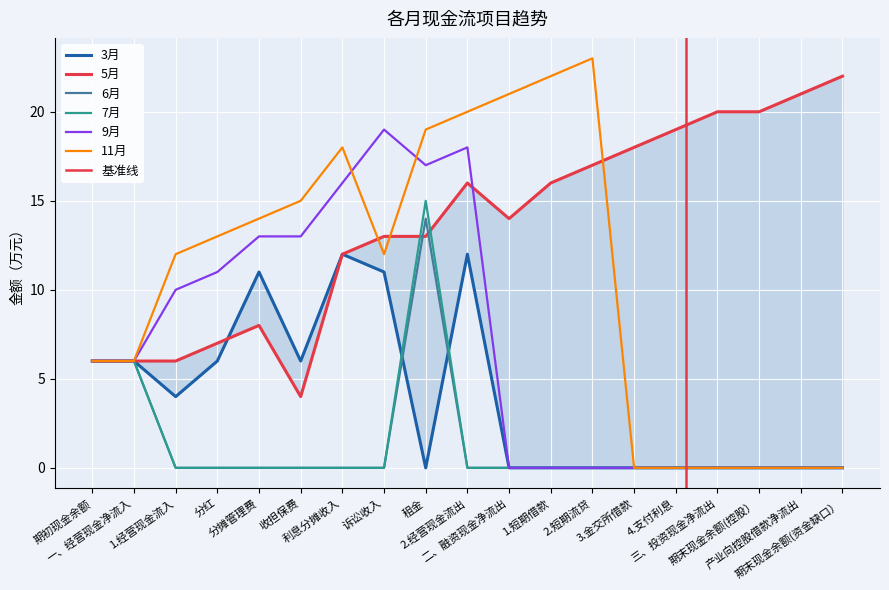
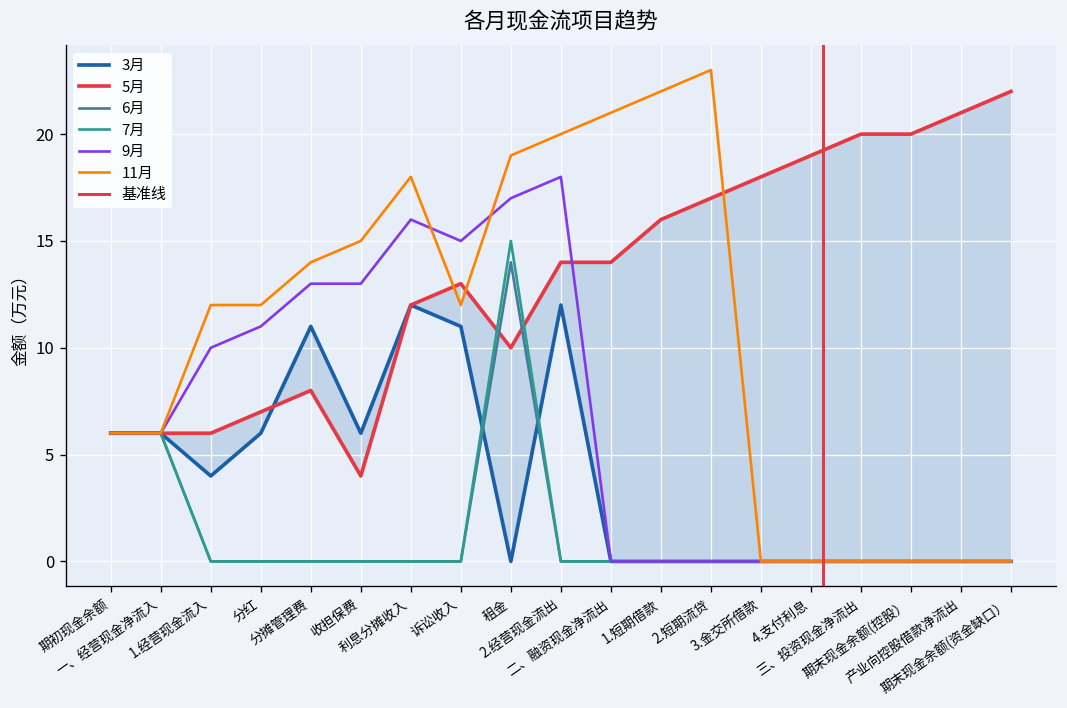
  {
    "5月": {
      "分摊管理费": 8,
      "收担保费": 4,
-     "租金": 13,
-     "2.经营现金流出": 16
+     "租金": 10,
+     "2.经营现金流出": 14
    },
    "9月": {
      "1.经营现金流入": 10,
      "分红": 11,
      "分摊管理费": 13,
      "收担保费": 13,
      "利息分摊收入": 16,
-     "诉讼收入": 19,
+     "诉讼收入": 15,
      "租金": 17,
      "2.经营现金流出": 18
    },
    "11月": {
      "1.经营现金流入": 12,
-     "分红": 13,
+     "分红": 12,
      "分摊管理费": 14,
      "收担保费": 15,
      "利息分摊收入": 18,
      "诉讼收入": 12,
      "租金": 19,
      "2.经营现金流出": 20,
      "二、融资现金净流出": 21,
      "1.短期借款": 22,
      "2.短期流贷": 23
    }
  }
